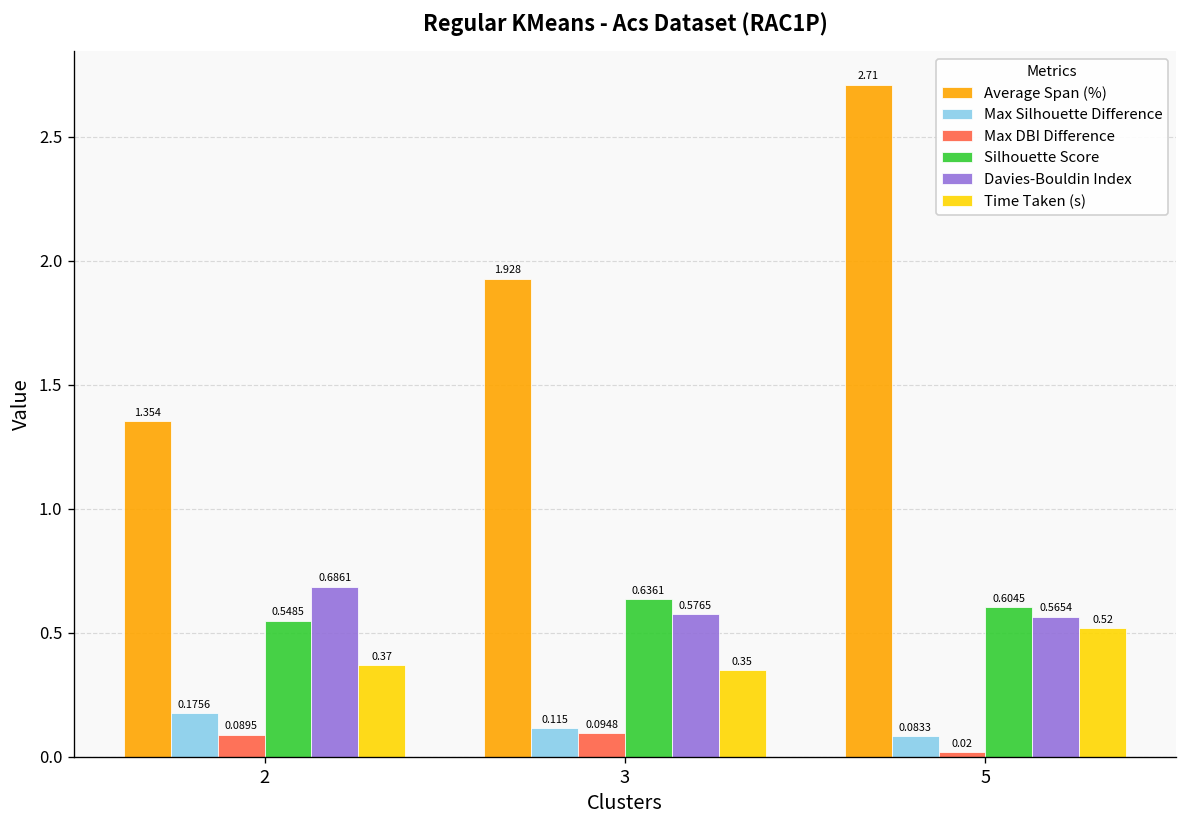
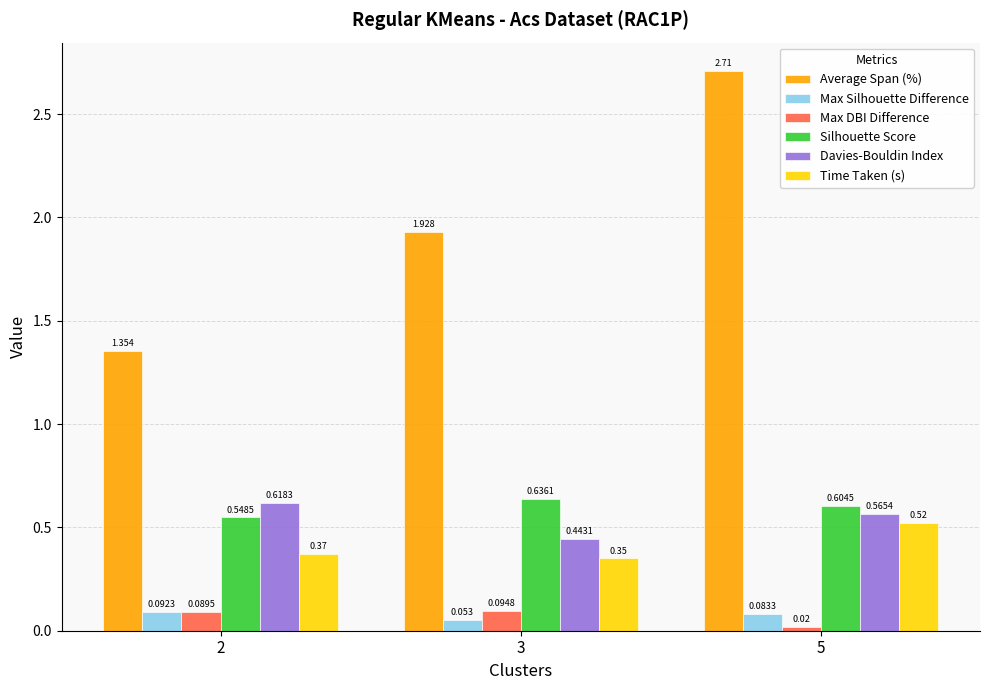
  {
    "Max Silhouette Difference": {
-     "2": 0.1756,
-     "3": 0.115,
+     "2": 0.0923,
+     "3": 0.053,
      "5": 0.0833
    },
    "Max DBI Difference": {
      "2": 0.0895,
      "3": 0.0948,
      "5": 0.02
    },
    "Silhouette Score": {
      "2": 0.5485,
      "3": 0.6361,
      "5": 0.6045
    },
    "Davies-Bouldin Index": {
-     "2": 0.6861,
-     "3": 0.5765,
+     "2": 0.6183,
+     "3": 0.4431,
      "5": 0.5654
    }
  }
